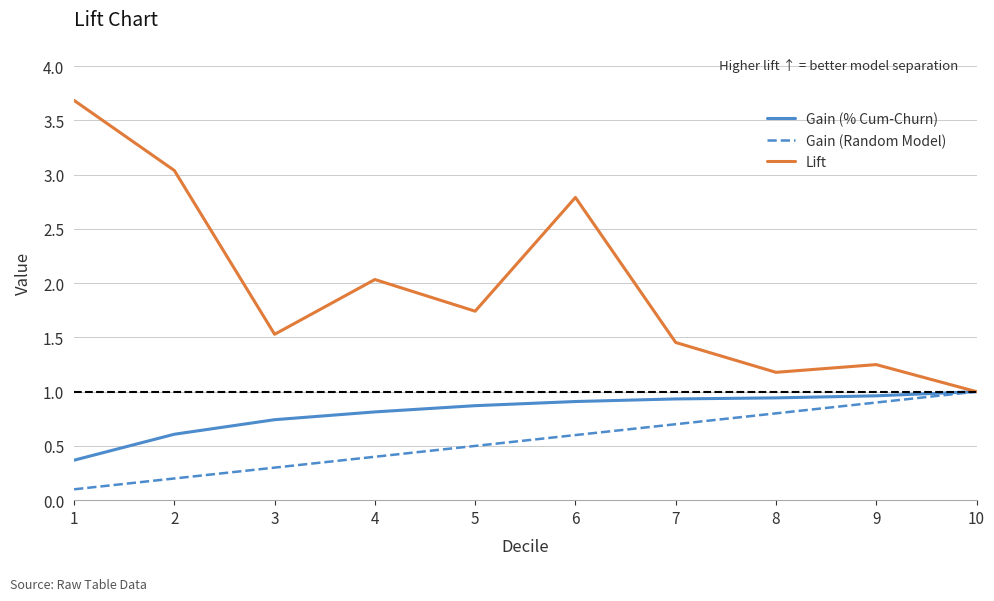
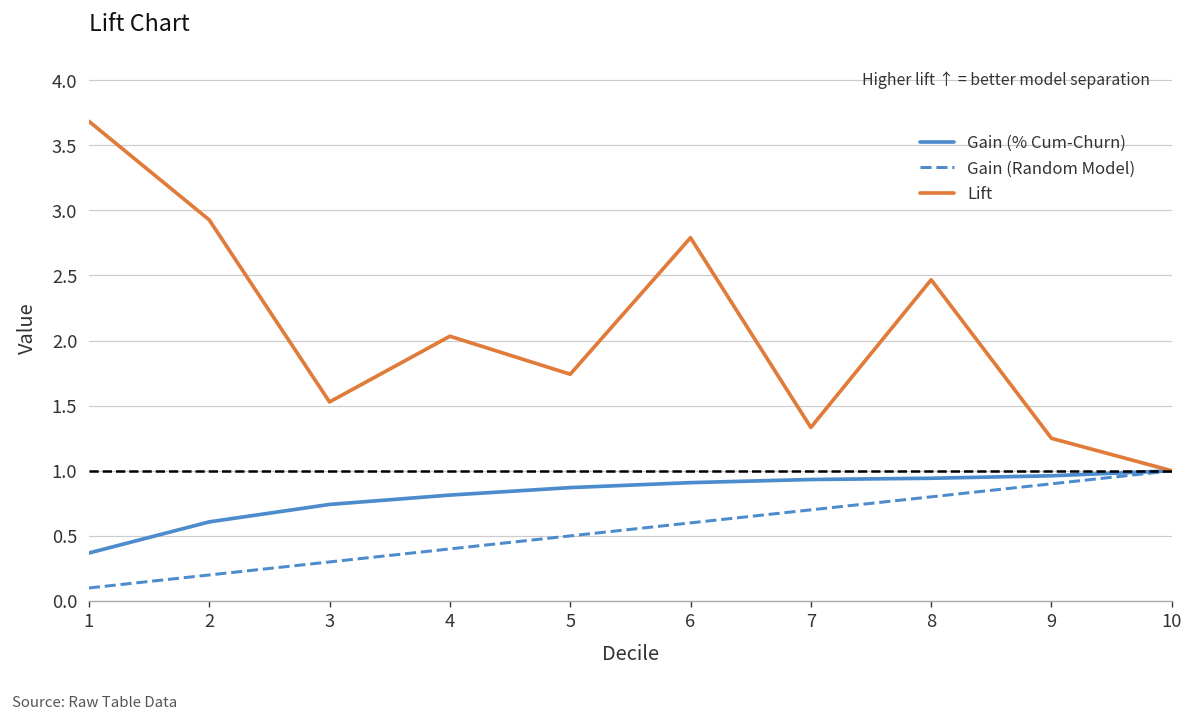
  {
    "Lift": {
      "1": 3.68,
-     "2": 3.04,
+     "2": 2.93,
      "3": 1.53,
      "4": 2.03,
      "5": 1.74,
      "6": 2.79,
-     "7": 1.45,
-     "8": 1.18,
+     "7": 1.33,
+     "8": 2.47,
      "9": 1.25
    }
  }
